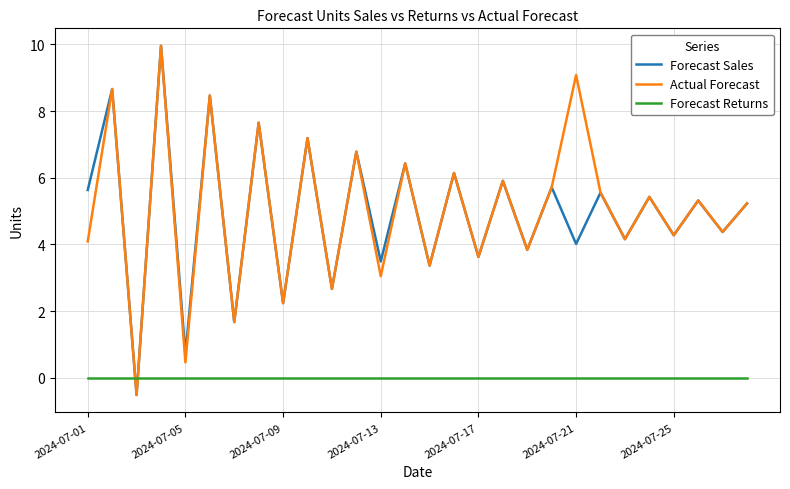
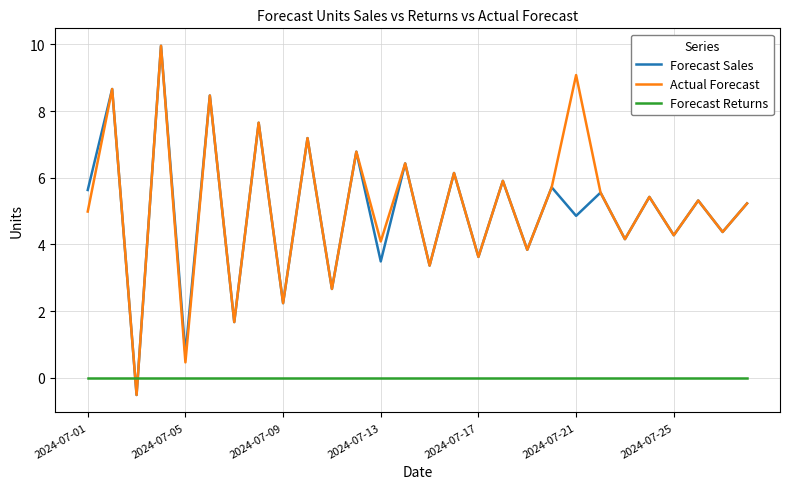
  {
    "Forecast Sales": {
      "2024-07-01": 5.6,
      "2024-07-05": 0.7,
      "2024-07-13": 3.5,
-     "2024-07-21": 4.0
+     "2024-07-21": 4.9
    },
    "Actual Forecast": {
-     "2024-07-01": 4.1,
+     "2024-07-01": 5.0,
      "2024-07-05": 0.5,
-     "2024-07-13": 3.0,
+     "2024-07-13": 4.1,
      "2024-07-21": 9.1
    },
    "Forecast Returns": {
      "2024-07-01": 0.0,
      "2024-07-05": 0.0,
      "2024-07-09": 0.0,
      "2024-07-13": 0.0,
      "2024-07-17": 0.0,
      "2024-07-21": 0.0,
      "2024-07-25": 0.0
    }
  }
